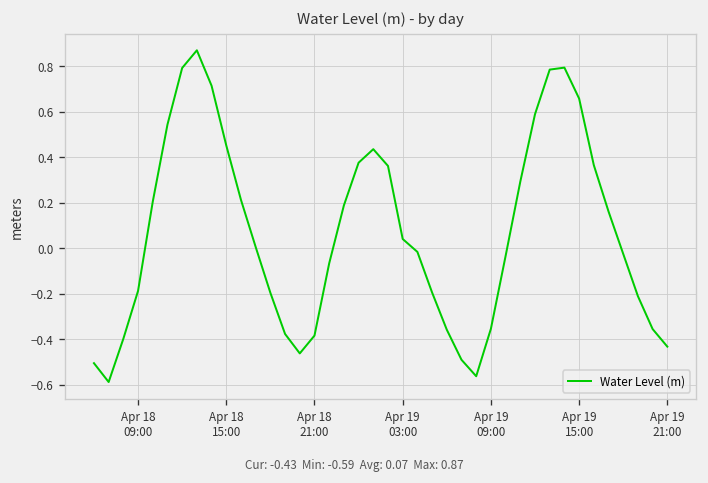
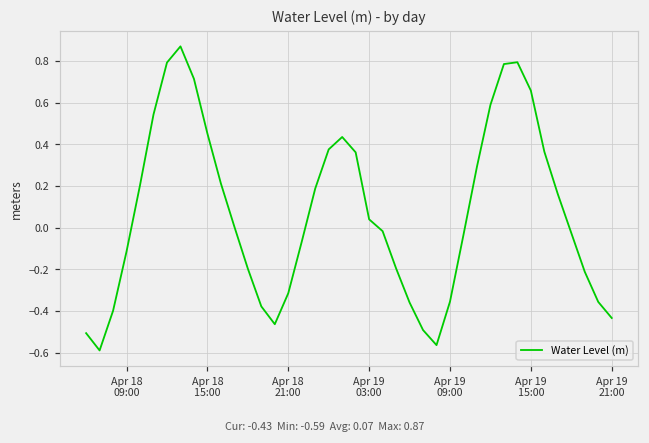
  {
-   "Apr 18 09:00": -0.19,
+   "Apr 18 09:00": -0.11,
    "Apr 18 15:00": 0.45,
-   "Apr 18 21:00": -0.38,
+   "Apr 18 21:00": -0.31,
    "Apr 19 03:00": 0.04,
    "Apr 19 09:00": -0.35,
    "Apr 19 15:00": 0.66,
    "Apr 19 21:00": -0.43
  }
